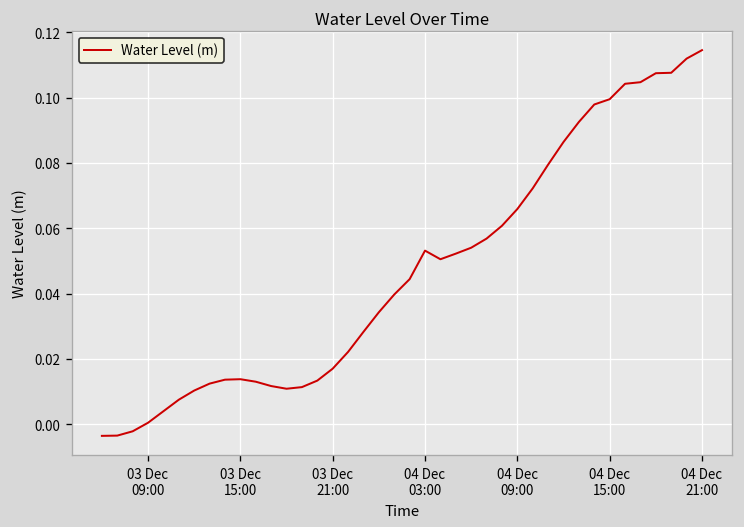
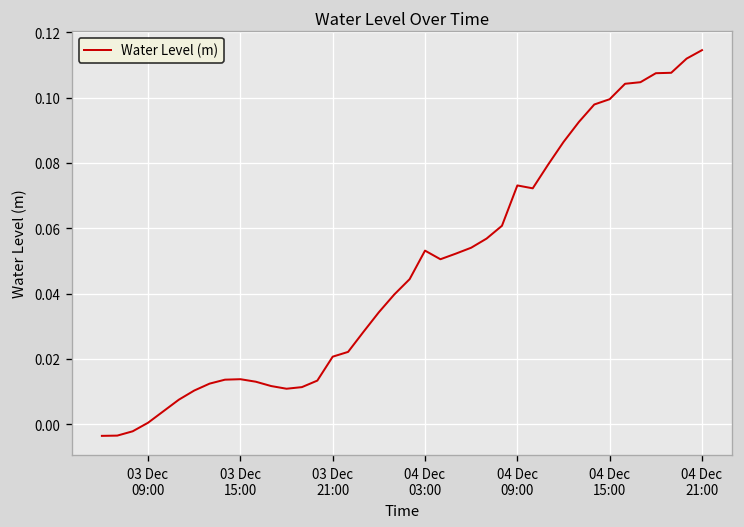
  {
    "03 Dec 09:00": 0.000,
    "03 Dec 15:00": 0.014,
-   "03 Dec 21:00": 0.017,
+   "03 Dec 21:00": 0.021,
    "04 Dec 03:00": 0.053,
-   "04 Dec 09:00": 0.066,
+   "04 Dec 09:00": 0.073,
    "04 Dec 15:00": 0.100,
    "04 Dec 21:00": 0.115
  }
